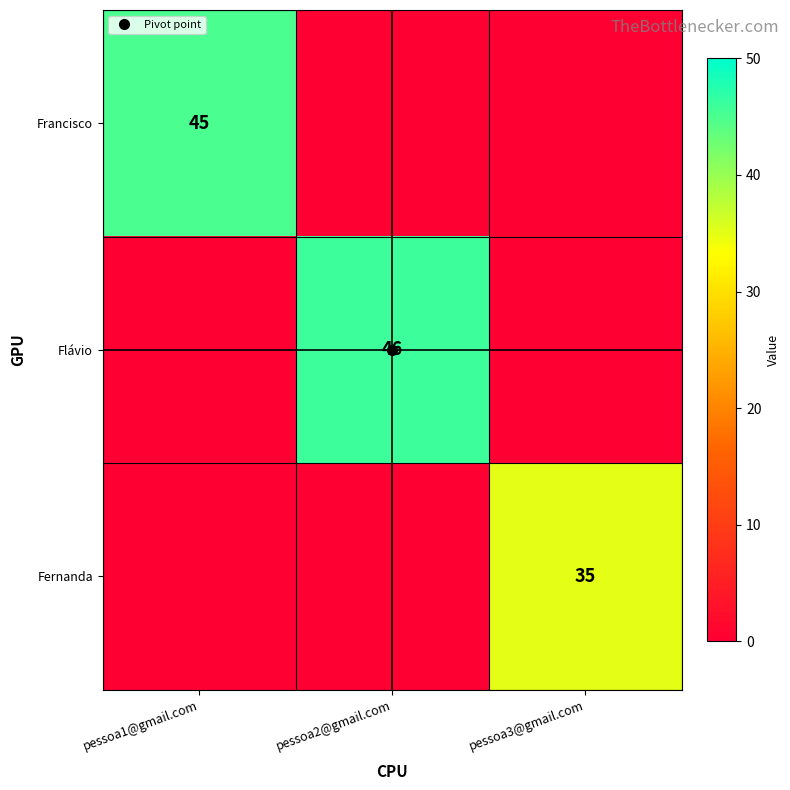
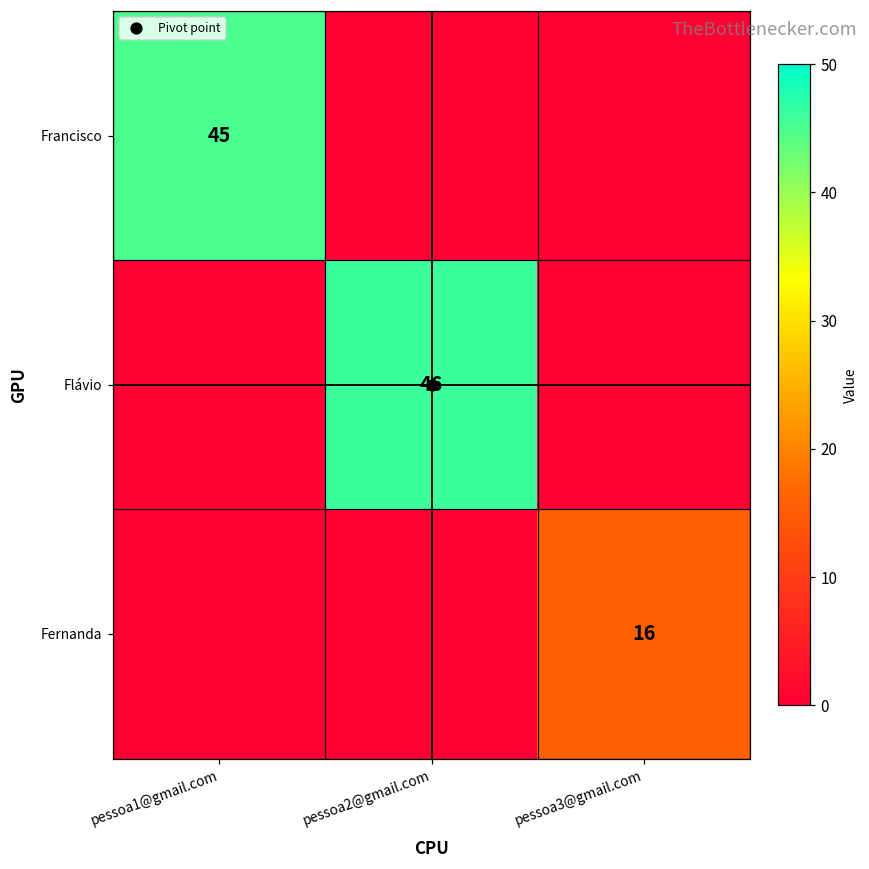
  {
    "Francisco": {
      "pessoa1@gmail.com": 45
    },
    "Fernanda": {
-     "pessoa3@gmail.com": 35
+     "pessoa3@gmail.com": 16
    }
  }
